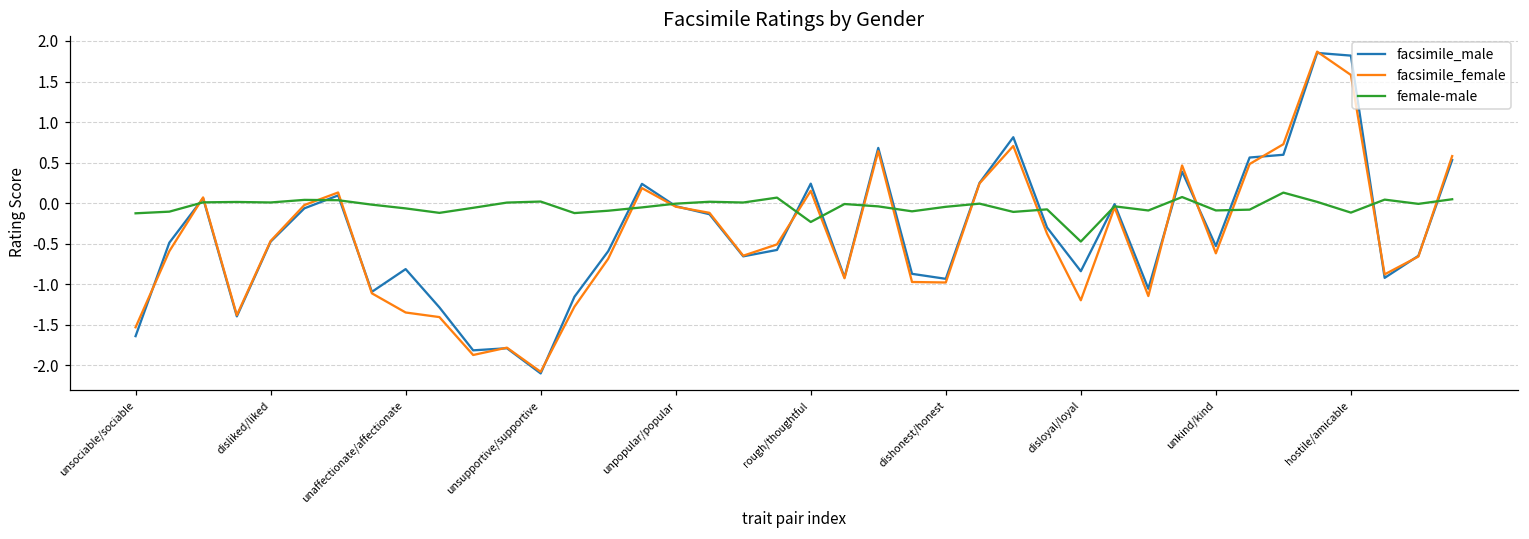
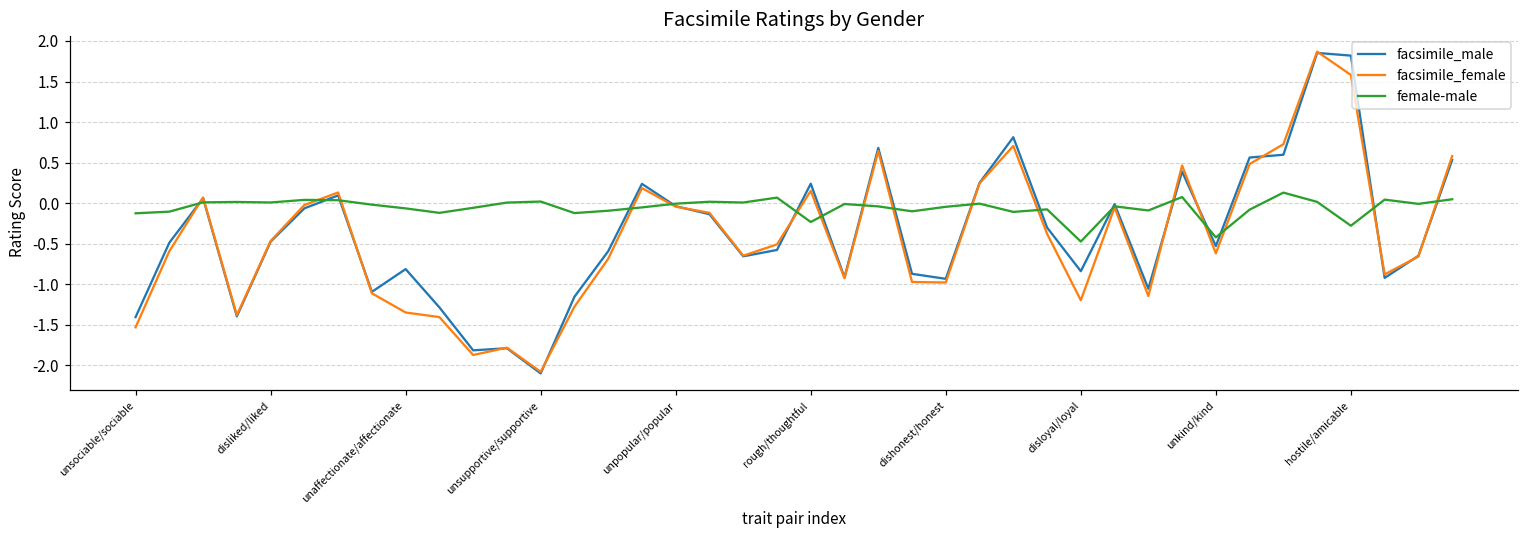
  {
    "facsimile_male": {
-     "unsociable/sociable": -1.6,
+     "unsociable/sociable": -1.4,
      "unaffectionate/affectionate": -0.8,
      "rough/thoughtful": 0.2,
      "dishonest/honest": -0.9,
      "disloyal/loyal": -0.8,
      "unkind/kind": -0.5,
      "hostile/amicable": 1.8
    },
    "facsimile_female": {
      "unsociable/sociable": -1.5,
      "unaffectionate/affectionate": -1.3,
      "rough/thoughtful": 0.2,
      "dishonest/honest": -1.0,
      "disloyal/loyal": -1.2,
      "unkind/kind": -0.6,
      "hostile/amicable": 1.6
    },
    "female-male": {
      "unsociable/sociable": -0.1,
      "disliked/liked": 0.0,
      "unaffectionate/affectionate": -0.1,
      "unsupportive/supportive": 0.0,
      "rough/thoughtful": -0.2,
      "dishonest/honest": 0.0,
      "disloyal/loyal": -0.5,
-     "unkind/kind": -0.1,
-     "hostile/amicable": -0.1
+     "unkind/kind": -0.4,
+     "hostile/amicable": -0.3
    }
  }
